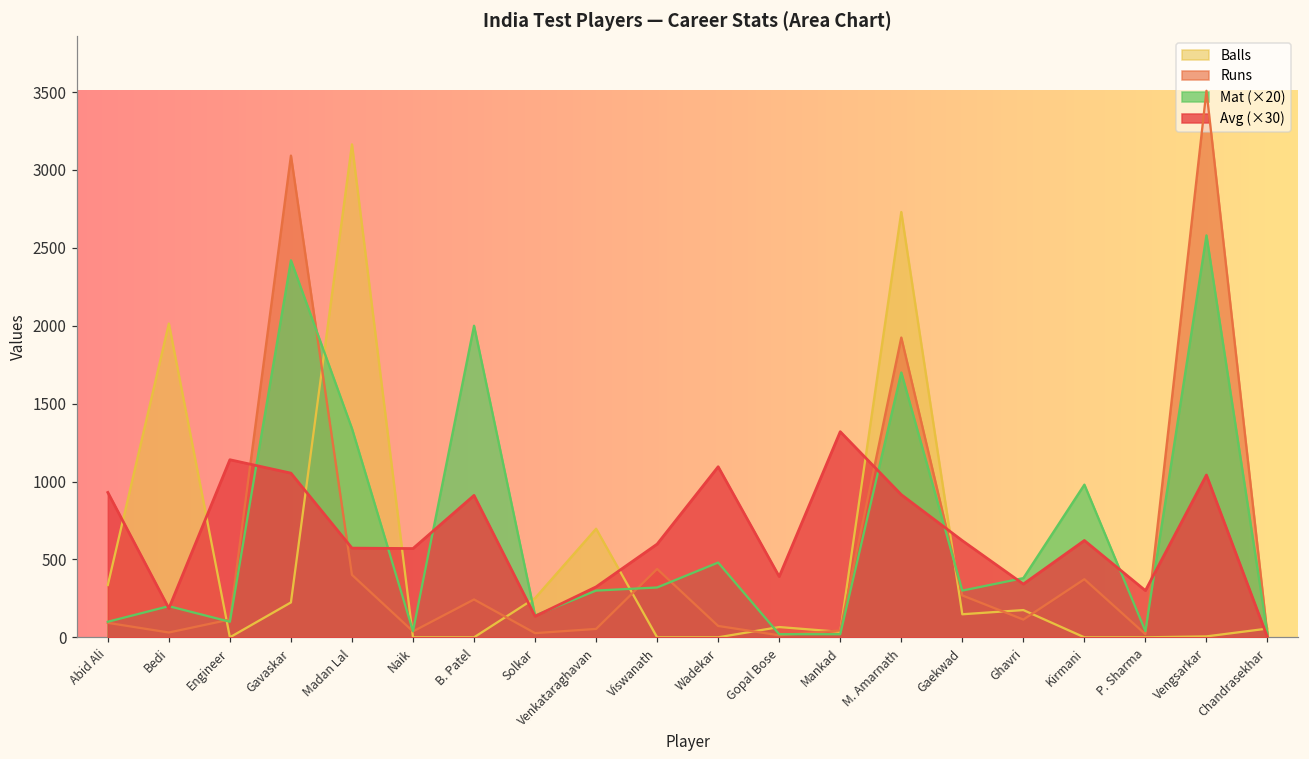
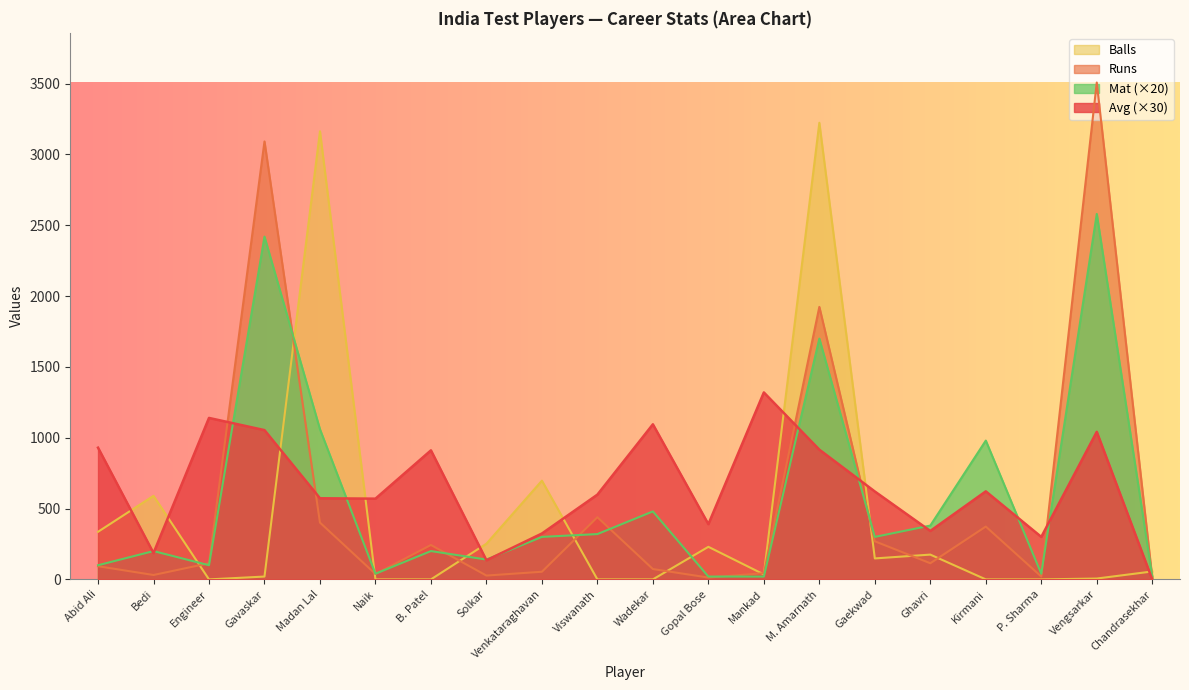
  {
    "Balls": {
      "Abid Ali": 340,
-     "Bedi": 2010,
+     "Bedi": 590,
      "Engineer": 0,
-     "Gavaskar": 220,
+     "Gavaskar": 20,
      "Madan Lal": 3160,
      "Naik": 0,
      "B. Patel": 0,
      "Solkar": 250,
      "Venkataraghavan": 700,
      "Viswanath": 0,
      "Wadekar": 0,
-     "Gopal Bose": 70,
-     "M. Amarnath": 2730,
+     "Gopal Bose": 230,
+     "M. Amarnath": 3220,
      "Gaekwad": 150,
      "Ghavri": 180,
      "Kirmani": 0,
      "P. Sharma": 0,
      "Vengsarkar": 10,
      "Chandrasekhar": 60
    },
    "Mat (×20)": {
      "Gavaskar": 2420,
-     "Madan Lal": 1340,
-     "B. Patel": 2000,
+     "Madan Lal": 1060,
+     "B. Patel": 200,
      "Venkataraghavan": 300,
      "Viswanath": 320,
      "Wadekar": 480,
      "M. Amarnath": 1700,
      "Gaekwad": 300,
      "Ghavri": 380,
      "Kirmani": 980,
      "P. Sharma": 40,
      "Vengsarkar": 2580
    }
  }
